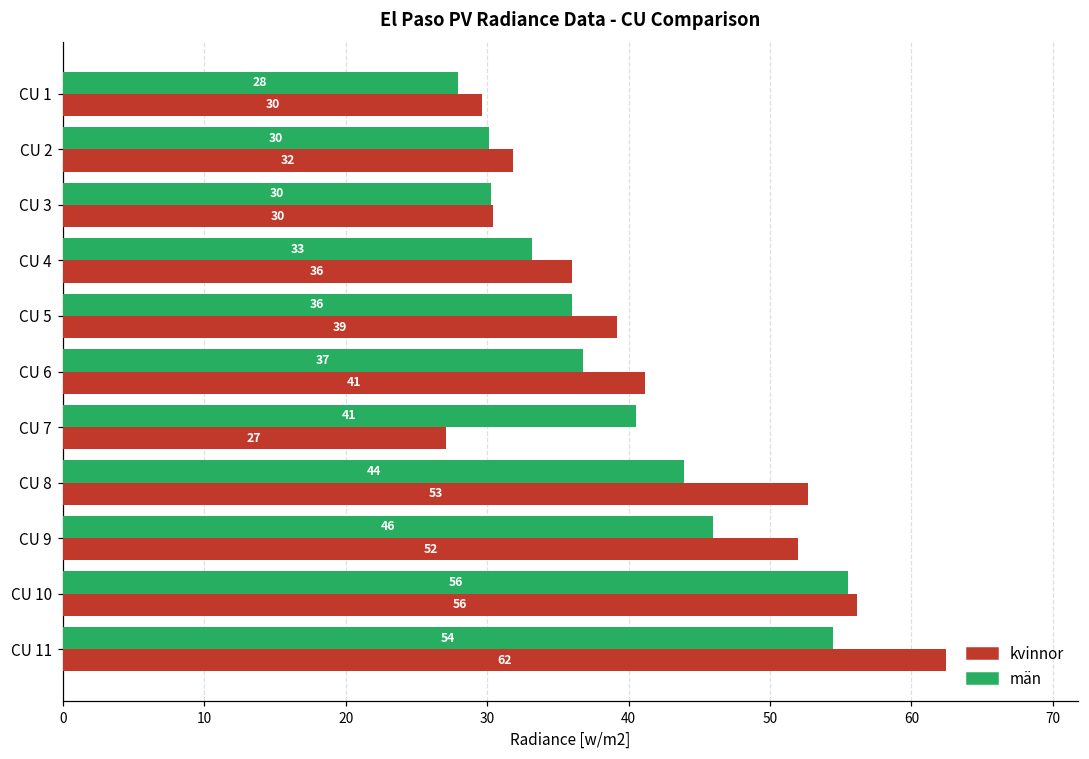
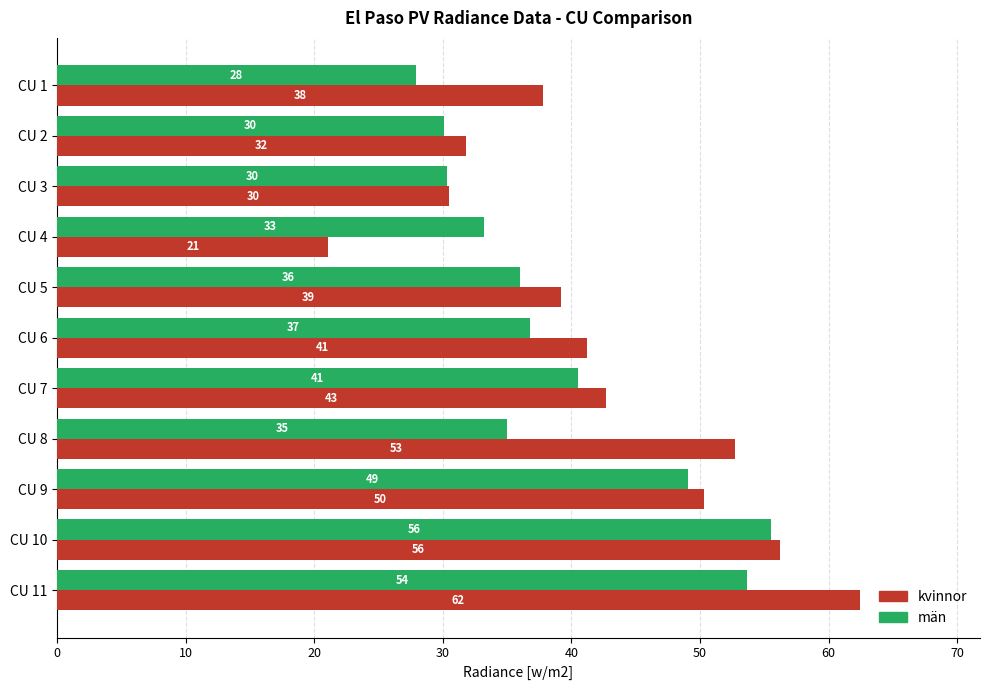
  {
    "kvinnor": {
-     "CU 1": 30,
+     "CU 1": 38,
      "CU 2": 32,
      "CU 3": 30,
-     "CU 4": 36,
+     "CU 4": 21,
      "CU 5": 39,
      "CU 6": 41,
-     "CU 7": 27,
+     "CU 7": 43,
      "CU 8": 53,
-     "CU 9": 52,
+     "CU 9": 50,
      "CU 10": 56,
      "CU 11": 62
    },
    "män": {
      "CU 1": 28,
      "CU 2": 30,
      "CU 3": 30,
      "CU 4": 33,
      "CU 5": 36,
      "CU 6": 37,
      "CU 7": 41,
-     "CU 8": 44,
-     "CU 9": 46,
+     "CU 8": 35,
+     "CU 9": 49,
      "CU 10": 56,
-     "CU 11": 54.4
+     "CU 11": 53.7
    }
  }
